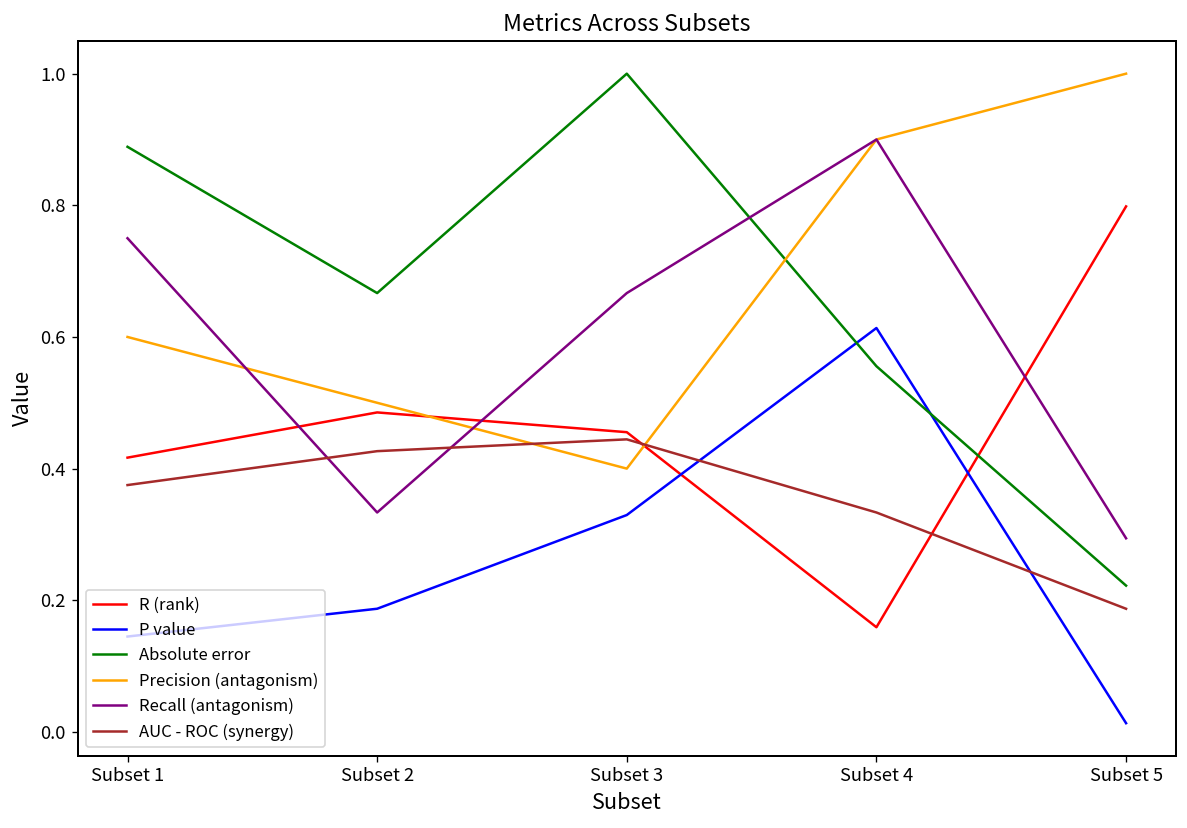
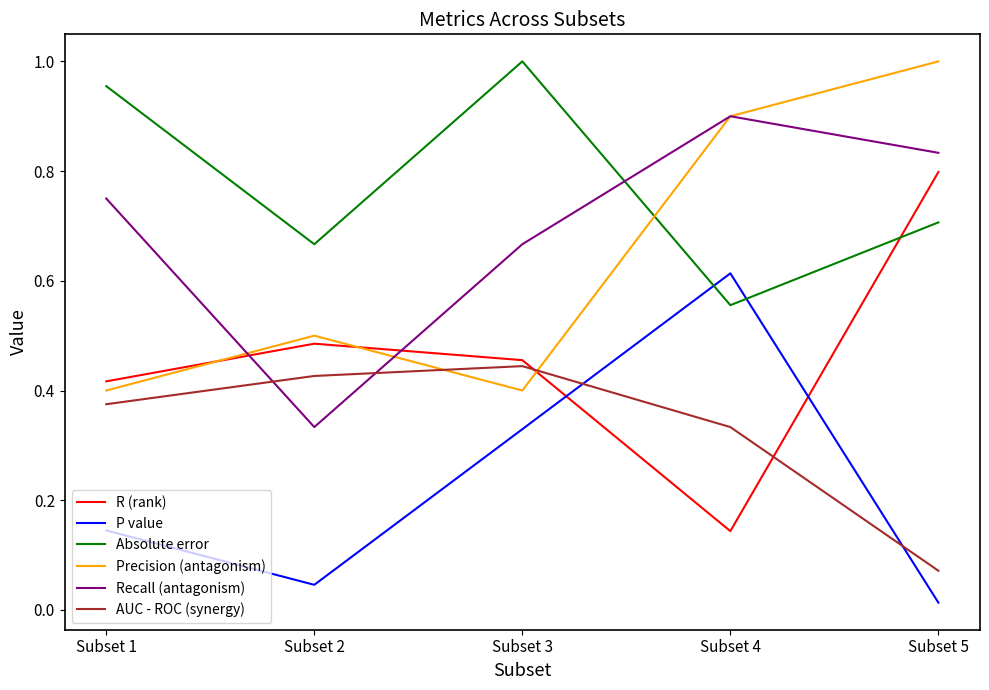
  {
    "R (rank)": {
      "Subset 1": 0.42,
      "Subset 2": 0.49,
      "Subset 3": 0.46,
-     "Subset 4": 0.16,
+     "Subset 4": 0.14,
      "Subset 5": 0.80
    },
    "P value": {
-     "Subset 2": 0.19,
+     "Subset 2": 0.05,
      "Subset 3": 0.33,
      "Subset 4": 0.61,
      "Subset 5": 0.01
    },
    "Absolute error": {
-     "Subset 1": 0.89,
+     "Subset 1": 0.95,
      "Subset 2": 0.67,
      "Subset 3": 1.00,
      "Subset 4": 0.56,
-     "Subset 5": 0.22
+     "Subset 5": 0.71
    },
    "Precision (antagonism)": {
-     "Subset 1": 0.6,
+     "Subset 1": 0.4,
      "Subset 2": 0.5,
      "Subset 3": 0.4,
      "Subset 5": 1.0
    },
    "Recall (antagonism)": {
      "Subset 1": 0.75,
      "Subset 2": 0.33,
      "Subset 3": 0.67,
-     "Subset 5": 0.29
+     "Subset 5": 0.83
    },
    "AUC - ROC (synergy)": {
      "Subset 1": 0.38,
      "Subset 2": 0.43,
      "Subset 3": 0.44,
      "Subset 4": 0.33,
-     "Subset 5": 0.19
+     "Subset 5": 0.07
    }
  }
